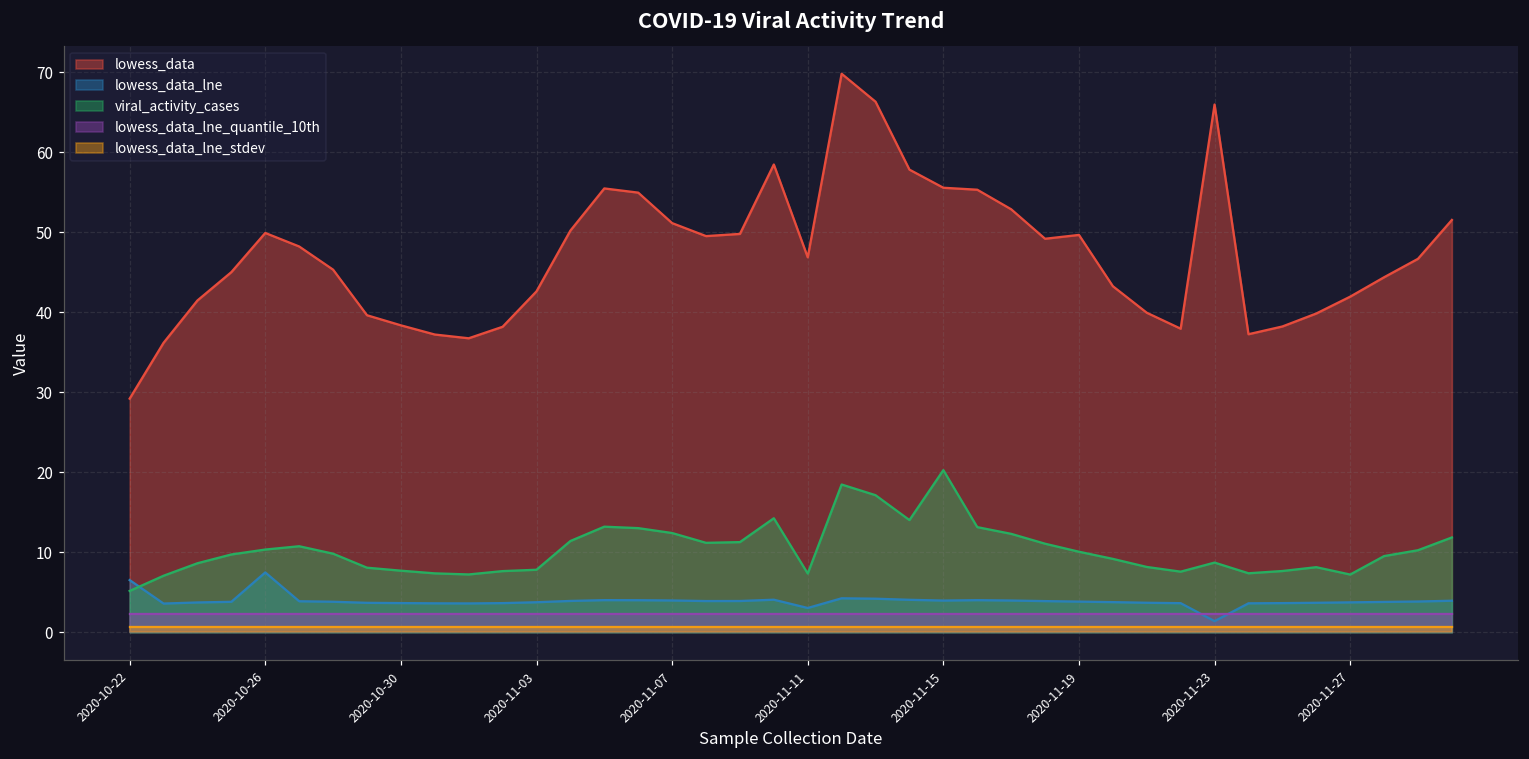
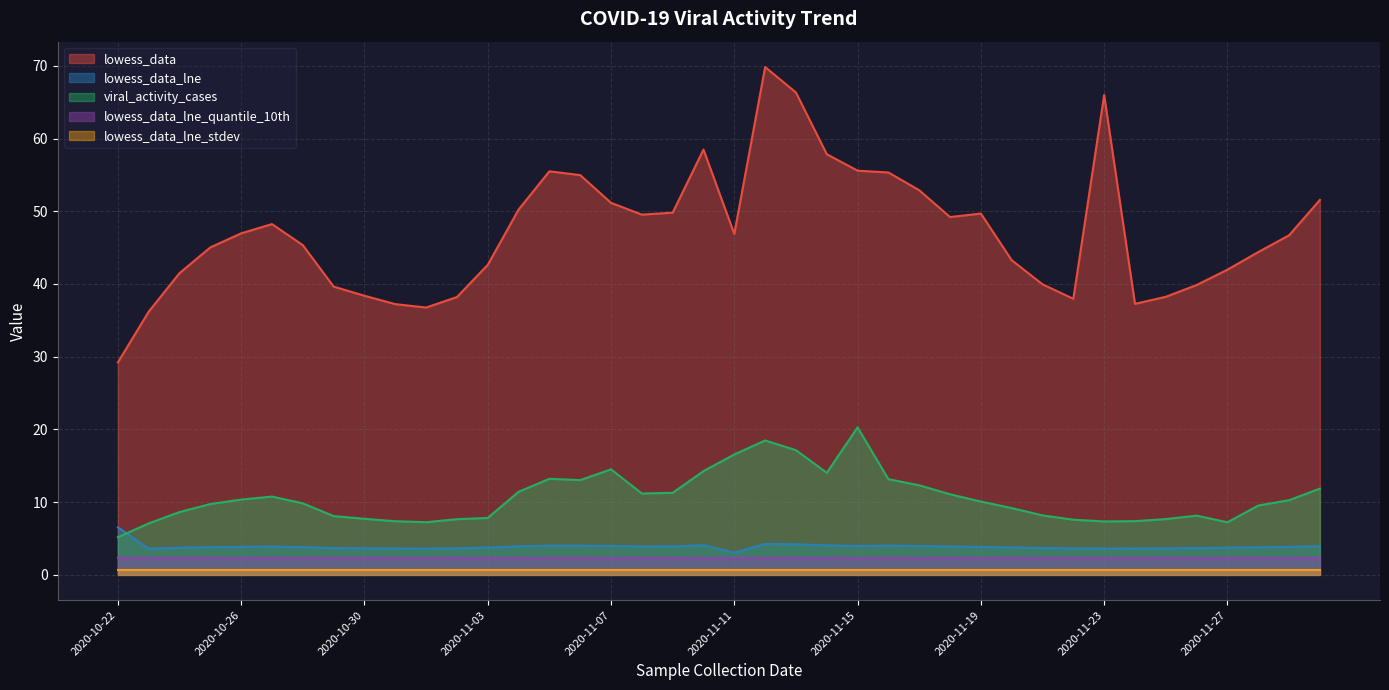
  {
    "lowess_data": {
      "2020-10-22": 29,
-     "2020-10-26": 50,
+     "2020-10-26": 47,
      "2020-10-30": 38,
      "2020-11-03": 43,
      "2020-11-07": 51,
      "2020-11-11": 47,
      "2020-11-15": 56,
      "2020-11-19": 50,
      "2020-11-23": 66,
      "2020-11-27": 42
    },
    "lowess_data_lne": {
      "2020-10-22": 7,
-     "2020-10-26": 7,
+     "2020-10-26": 4,
      "2020-10-30": 4,
      "2020-11-03": 4,
      "2020-11-07": 4,
      "2020-11-11": 3,
      "2020-11-15": 4,
      "2020-11-19": 4,
-     "2020-11-23": 1,
+     "2020-11-23": 4,
      "2020-11-27": 4
    },
    "viral_activity_cases": {
      "2020-10-22": 5,
      "2020-10-26": 10,
      "2020-10-30": 8,
      "2020-11-03": 8,
-     "2020-11-07": 12,
-     "2020-11-11": 7,
+     "2020-11-07": 14,
+     "2020-11-11": 17,
      "2020-11-15": 20,
      "2020-11-19": 10,
-     "2020-11-23": 9,
+     "2020-11-23": 7,
      "2020-11-27": 7
    },
    "lowess_data_lne_quantile_10th": {
      "2020-10-22": 2,
      "2020-10-26": 2,
      "2020-10-30": 2,
      "2020-11-03": 2,
      "2020-11-07": 2,
      "2020-11-11": 2,
      "2020-11-15": 2,
      "2020-11-19": 2,
      "2020-11-23": 2,
      "2020-11-27": 2
    },
    "lowess_data_lne_stdev": {
      "2020-10-22": 1,
      "2020-10-26": 1,
      "2020-10-30": 1,
      "2020-11-03": 1,
      "2020-11-07": 1,
      "2020-11-11": 1,
      "2020-11-15": 1,
      "2020-11-19": 1,
      "2020-11-23": 1,
      "2020-11-27": 1
    }
  }
